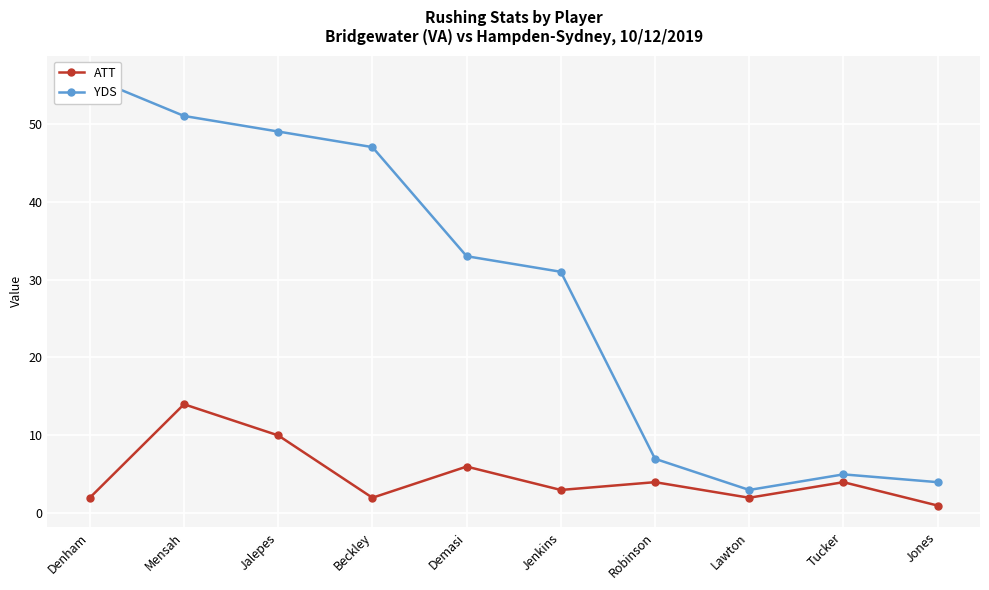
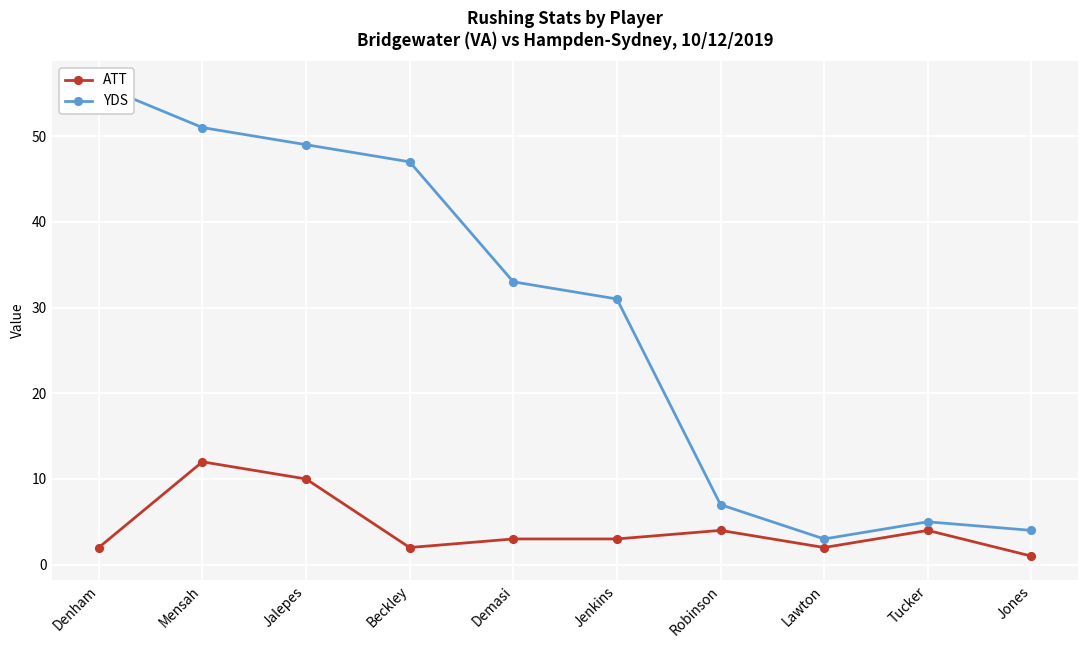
  {
    "ATT": {
      "Denham": 2,
-     "Mensah": 14,
+     "Mensah": 12,
      "Jalepes": 10,
      "Beckley": 2,
-     "Demasi": 6,
+     "Demasi": 3,
      "Jenkins": 3,
      "Robinson": 4,
      "Lawton": 2,
      "Tucker": 4,
      "Jones": 1
    },
    "YDS": {
      "Mensah": 51,
      "Jalepes": 49,
      "Beckley": 47,
      "Demasi": 33,
      "Jenkins": 31,
      "Robinson": 7,
      "Lawton": 3,
      "Tucker": 5,
      "Jones": 4
    }
  }
